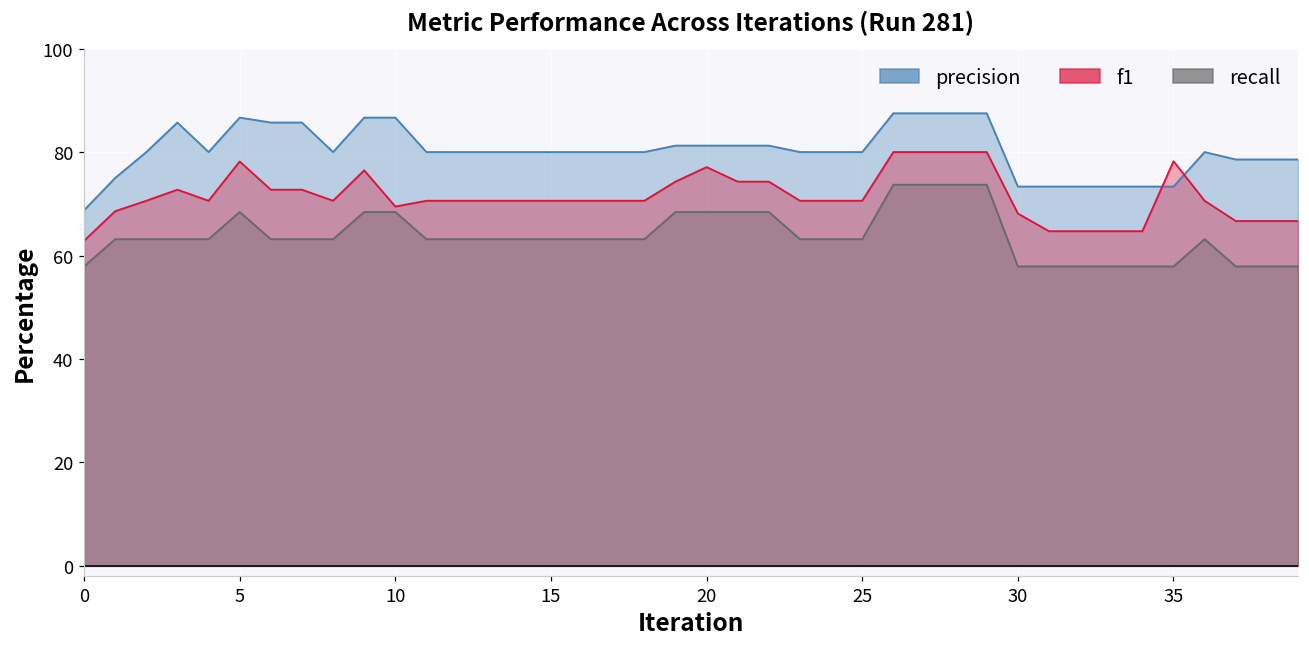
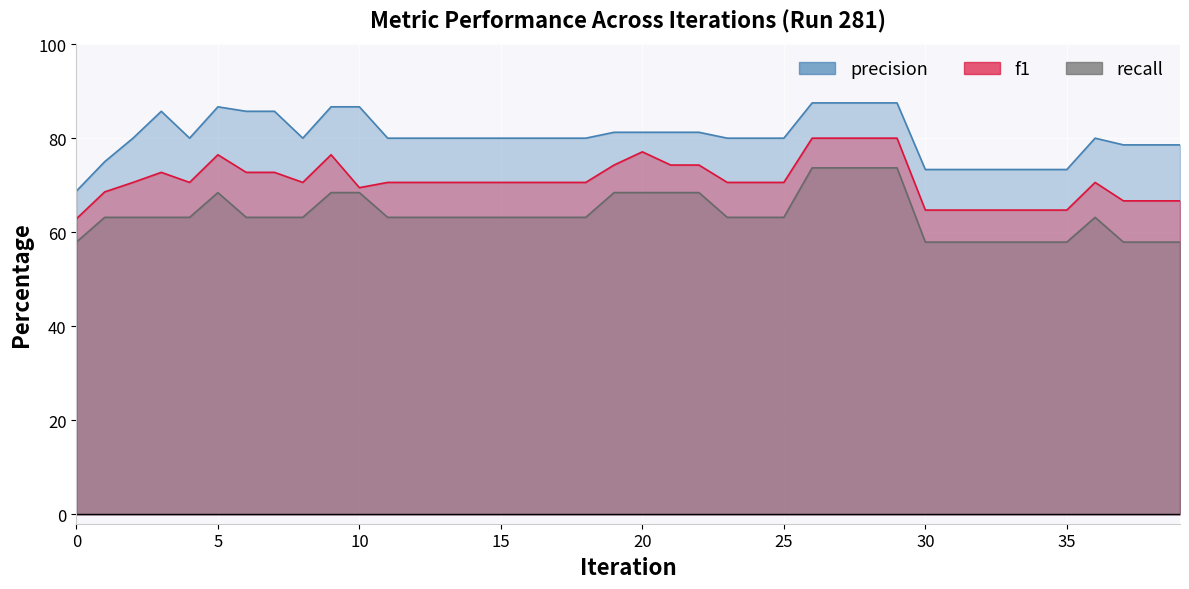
  {
    "f1": {
      "0": 63,
-     "5": 78,
+     "5": 76,
      "10": 69,
      "15": 71,
      "20": 77,
      "25": 71,
-     "30": 68,
-     "35": 78
+     "30": 65,
+     "35": 65
    }
  }
